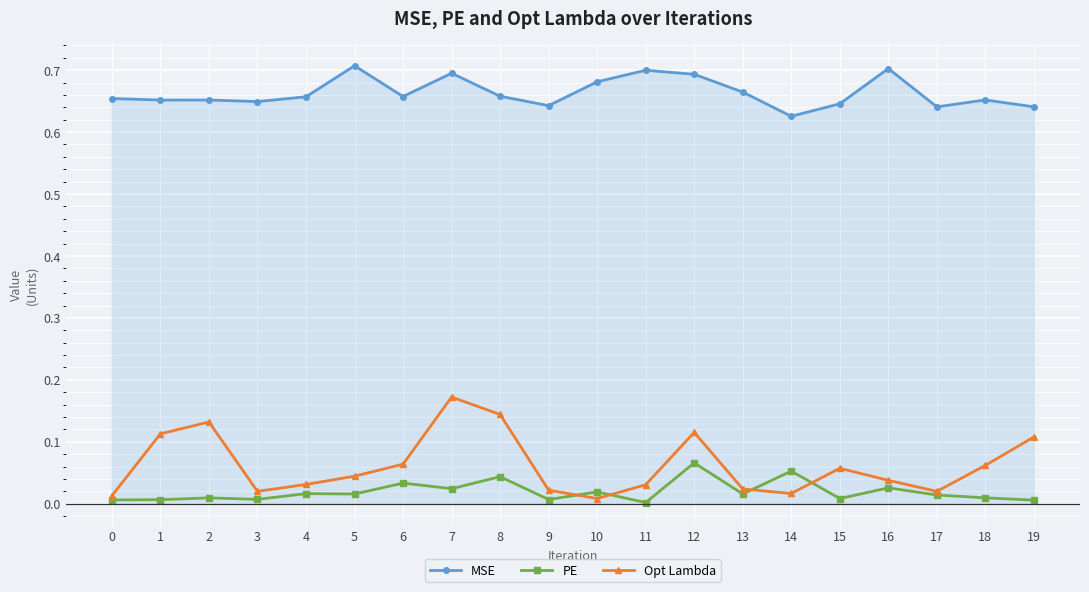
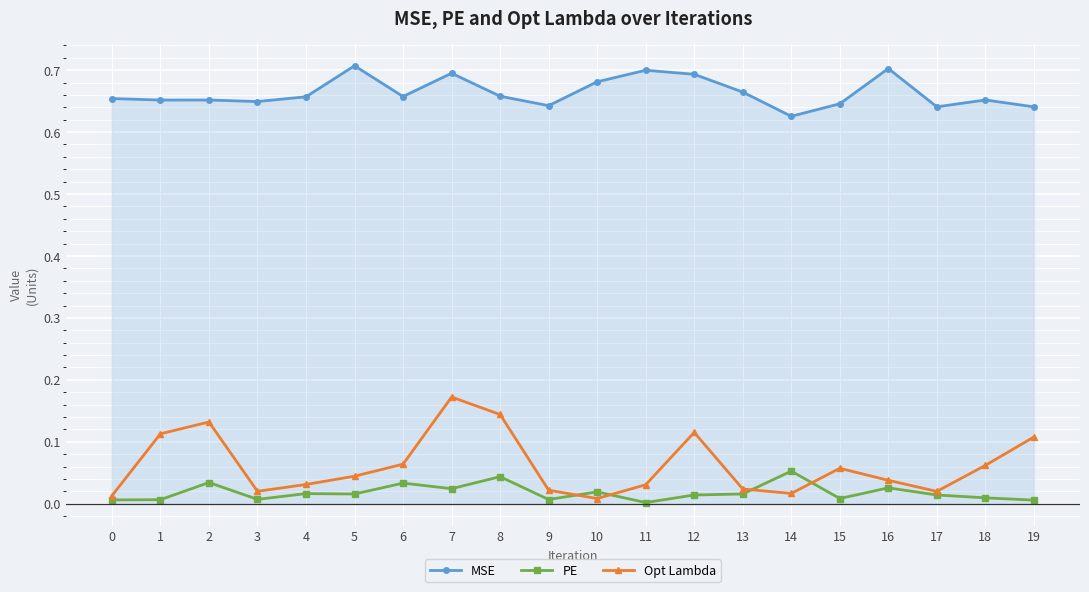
  {
    "MSE": {
      "0": 0.65,
      "1": 0.65,
      "2": 0.65,
      "3": 0.65,
      "4": 0.66,
      "5": 0.71,
      "6": 0.66,
      "7": 0.69,
      "8": 0.66,
      "9": 0.64,
      "10": 0.68,
      "11": 0.70,
      "12": 0.69,
      "13": 0.66,
      "14": 0.63,
      "15": 0.65,
      "16": 0.70,
      "17": 0.64,
      "18": 0.65,
      "19": 0.64
    },
    "PE": {
      "0": 0.01,
      "1": 0.01,
-     "2": 0.01,
+     "2": 0.03,
      "3": 0.01,
      "4": 0.02,
      "5": 0.02,
      "6": 0.03,
      "7": 0.02,
      "8": 0.04,
      "9": 0.01,
      "10": 0.02,
      "11": 0.00,
-     "12": 0.07,
+     "12": 0.01,
      "13": 0.02,
      "14": 0.05,
      "15": 0.01,
      "16": 0.03,
      "17": 0.01,
      "18": 0.01,
      "19": 0.01
    },
    "Opt Lambda": {
      "0": 0.01,
      "1": 0.11,
      "2": 0.13,
      "3": 0.02,
      "4": 0.03,
      "5": 0.04,
      "6": 0.06,
      "7": 0.17,
      "8": 0.14,
      "9": 0.02,
      "10": 0.01,
      "11": 0.03,
      "12": 0.12,
      "13": 0.02,
      "14": 0.02,
      "15": 0.06,
      "16": 0.04,
      "17": 0.02,
      "18": 0.06,
      "19": 0.11
    }
  }
